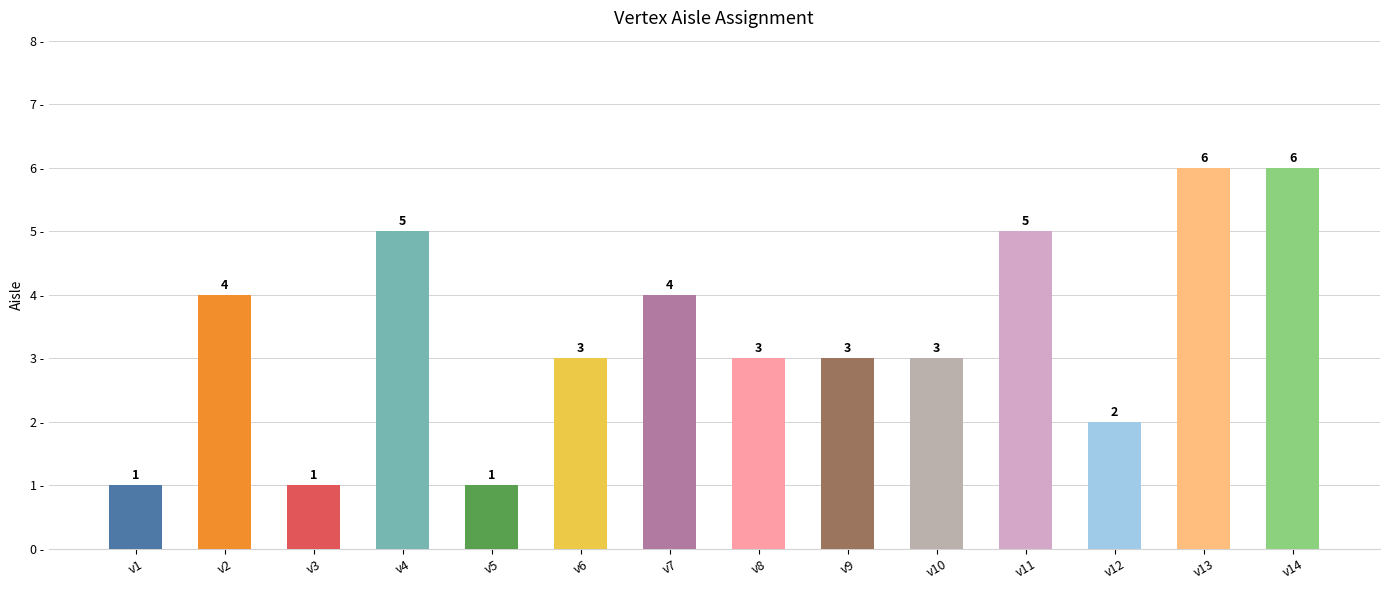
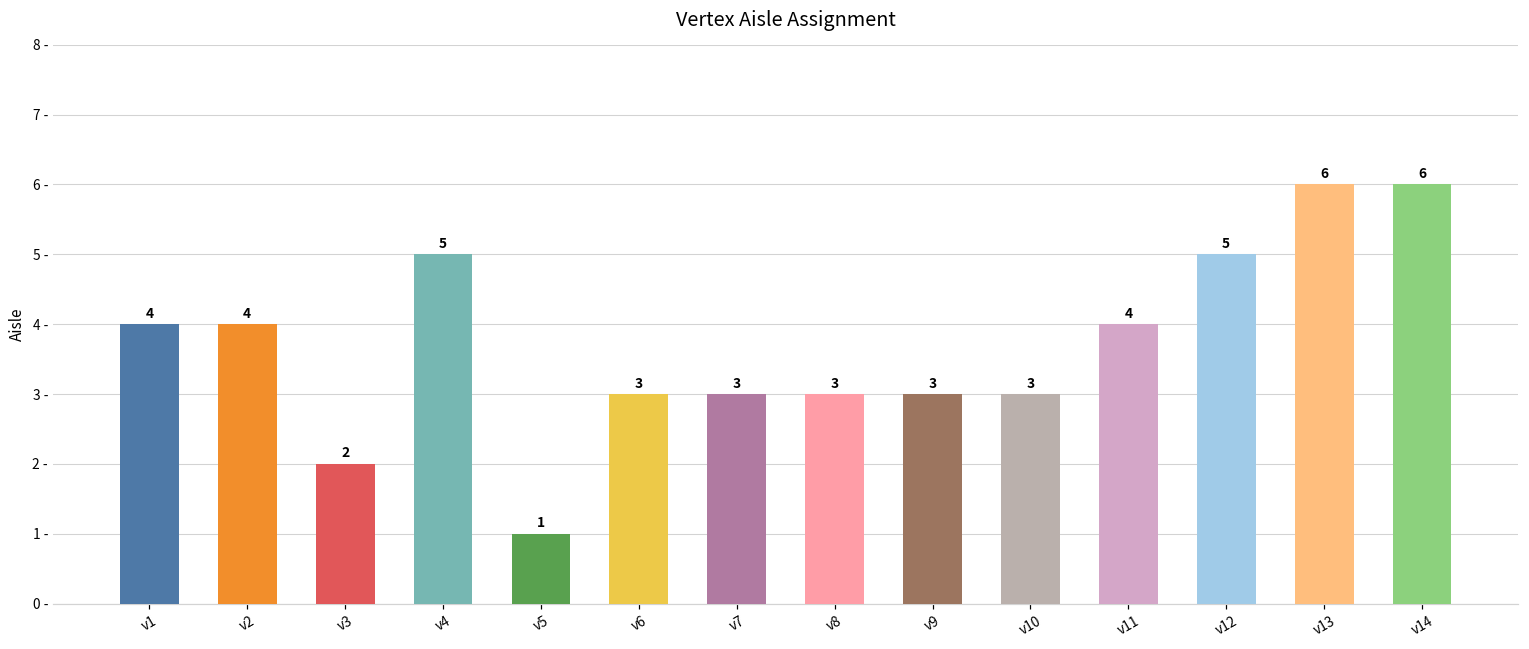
  {
-   "v1": 1,
+   "v1": 4,
    "v2": 4,
-   "v3": 1,
+   "v3": 2,
    "v4": 5,
    "v5": 1,
    "v6": 3,
-   "v7": 4,
+   "v7": 3,
    "v8": 3,
    "v9": 3,
    "v10": 3,
-   "v11": 5,
-   "v12": 2,
+   "v11": 4,
+   "v12": 5,
    "v13": 6,
    "v14": 6
  }
